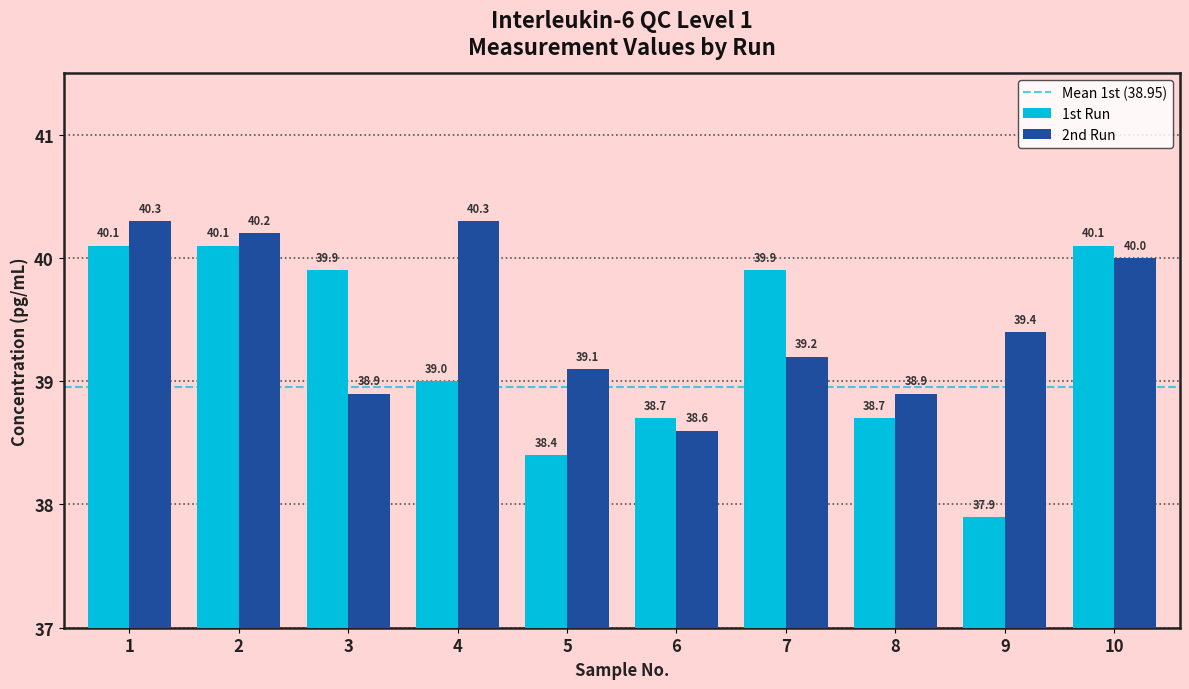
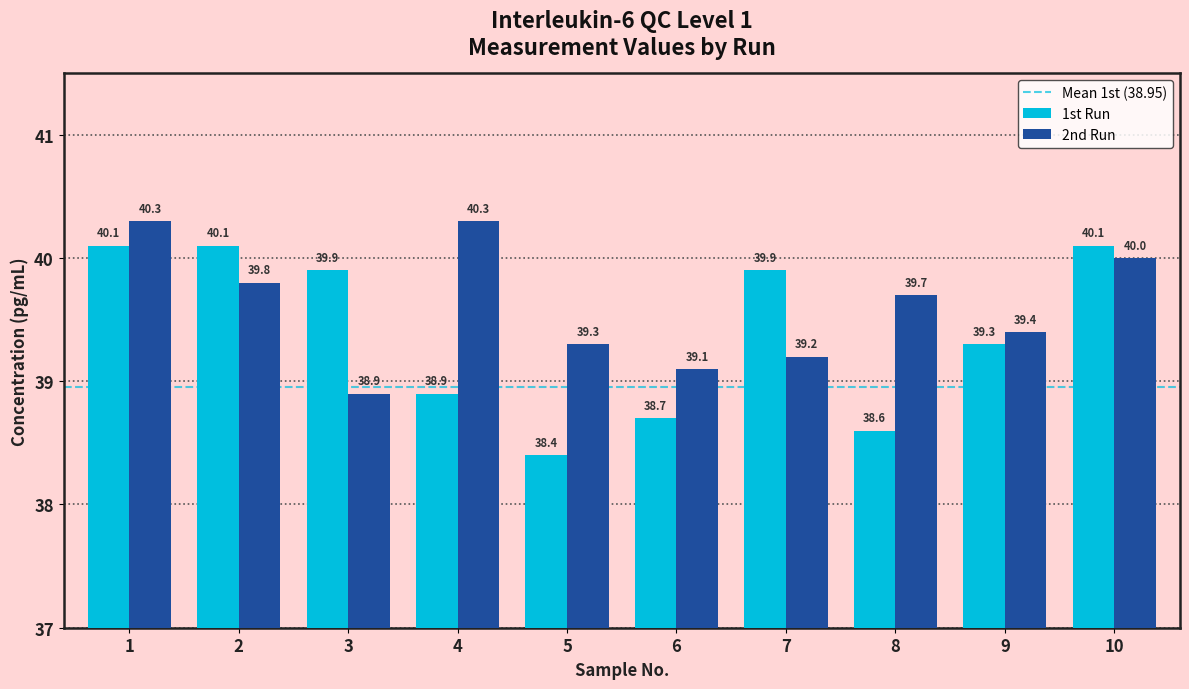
  {
    "1st Run": {
      "1": 40.1,
      "2": 40.1,
      "3": 39.9,
-     "4": 39.0,
+     "4": 38.9,
      "5": 38.4,
      "6": 38.7,
      "7": 39.9,
-     "8": 38.7,
-     "9": 37.9,
+     "8": 38.6,
+     "9": 39.3,
      "10": 40.1
    },
    "2nd Run": {
      "1": 40.3,
-     "2": 40.2,
+     "2": 39.8,
      "3": 38.9,
      "4": 40.3,
-     "5": 39.1,
-     "6": 38.6,
+     "5": 39.3,
+     "6": 39.1,
      "7": 39.2,
-     "8": 38.9,
+     "8": 39.7,
      "9": 39.4,
      "10": 40.0
    }
  }
